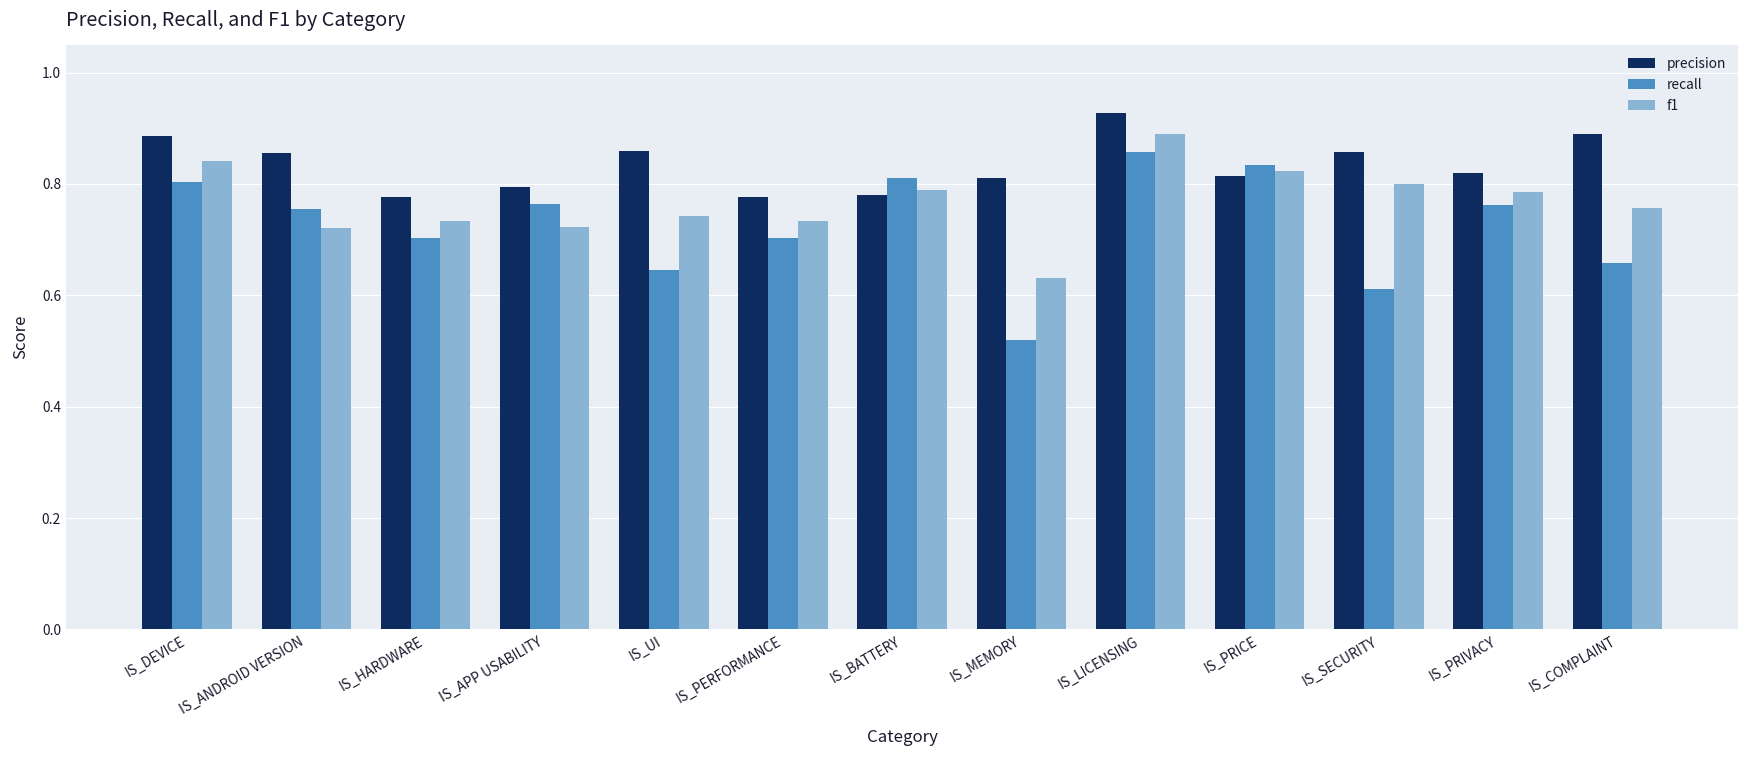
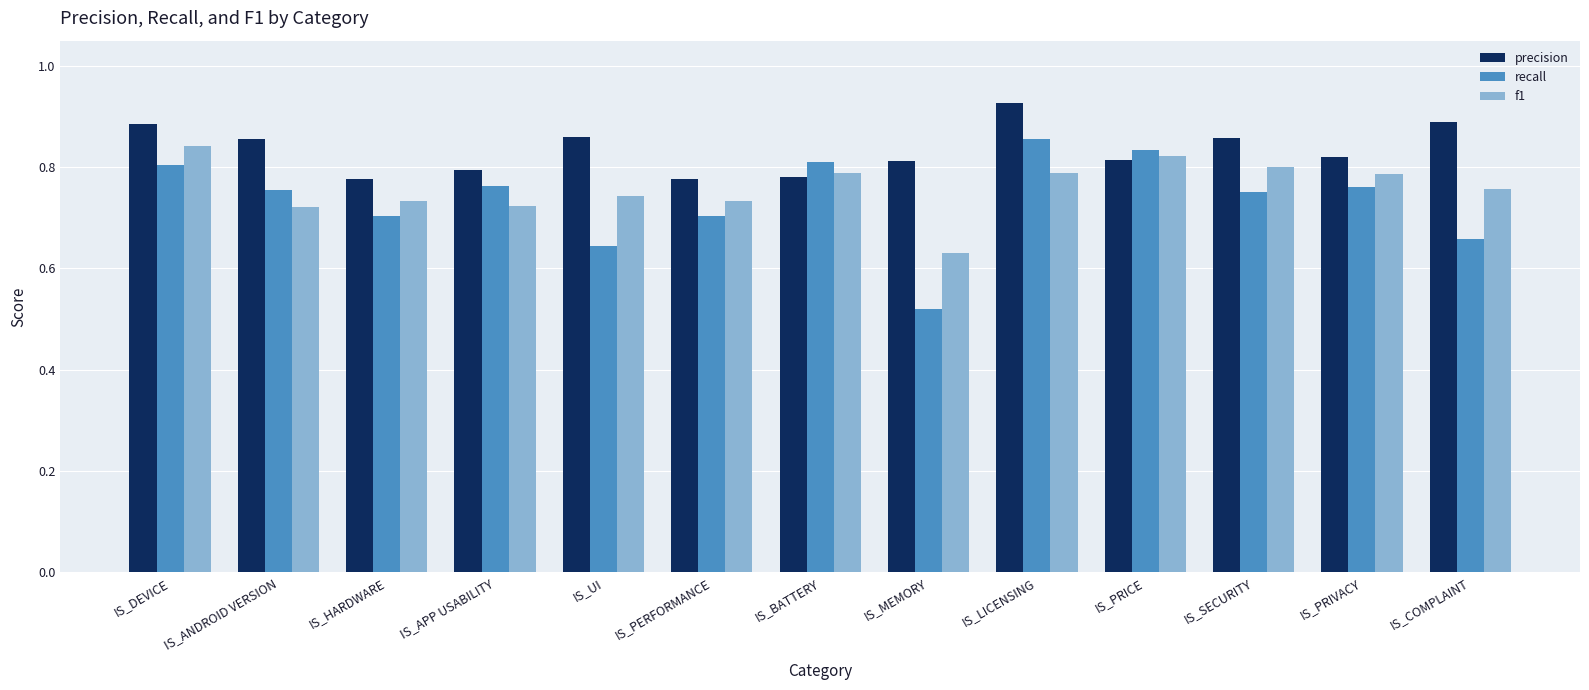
  {
    "precision": {
      "IS_DEVICE": 0.89,
      "IS_ANDROID VERSION": 0.86,
      "IS_HARDWARE": 0.78,
      "IS_APP USABILITY": 0.80,
      "IS_UI": 0.86,
      "IS_PERFORMANCE": 0.78,
      "IS_BATTERY": 0.78,
      "IS_MEMORY": 0.81,
      "IS_LICENSING": 0.93,
      "IS_PRICE": 0.81,
      "IS_SECURITY": 0.86,
      "IS_PRIVACY": 0.82,
      "IS_COMPLAINT": 0.89
    },
    "recall": {
      "IS_DEVICE": 0.80,
      "IS_ANDROID VERSION": 0.75,
      "IS_HARDWARE": 0.70,
      "IS_APP USABILITY": 0.76,
      "IS_UI": 0.64,
      "IS_PERFORMANCE": 0.70,
      "IS_BATTERY": 0.81,
      "IS_MEMORY": 0.52,
      "IS_LICENSING": 0.86,
      "IS_PRICE": 0.83,
-     "IS_SECURITY": 0.61,
+     "IS_SECURITY": 0.75,
      "IS_PRIVACY": 0.76,
      "IS_COMPLAINT": 0.66
    },
    "f1": {
      "IS_DEVICE": 0.84,
      "IS_ANDROID VERSION": 0.72,
      "IS_HARDWARE": 0.73,
      "IS_APP USABILITY": 0.72,
      "IS_UI": 0.74,
      "IS_PERFORMANCE": 0.73,
      "IS_BATTERY": 0.79,
      "IS_MEMORY": 0.63,
-     "IS_LICENSING": 0.89,
+     "IS_LICENSING": 0.79,
      "IS_PRICE": 0.82,
      "IS_SECURITY": 0.80,
      "IS_PRIVACY": 0.79,
      "IS_COMPLAINT": 0.76
    }
  }
